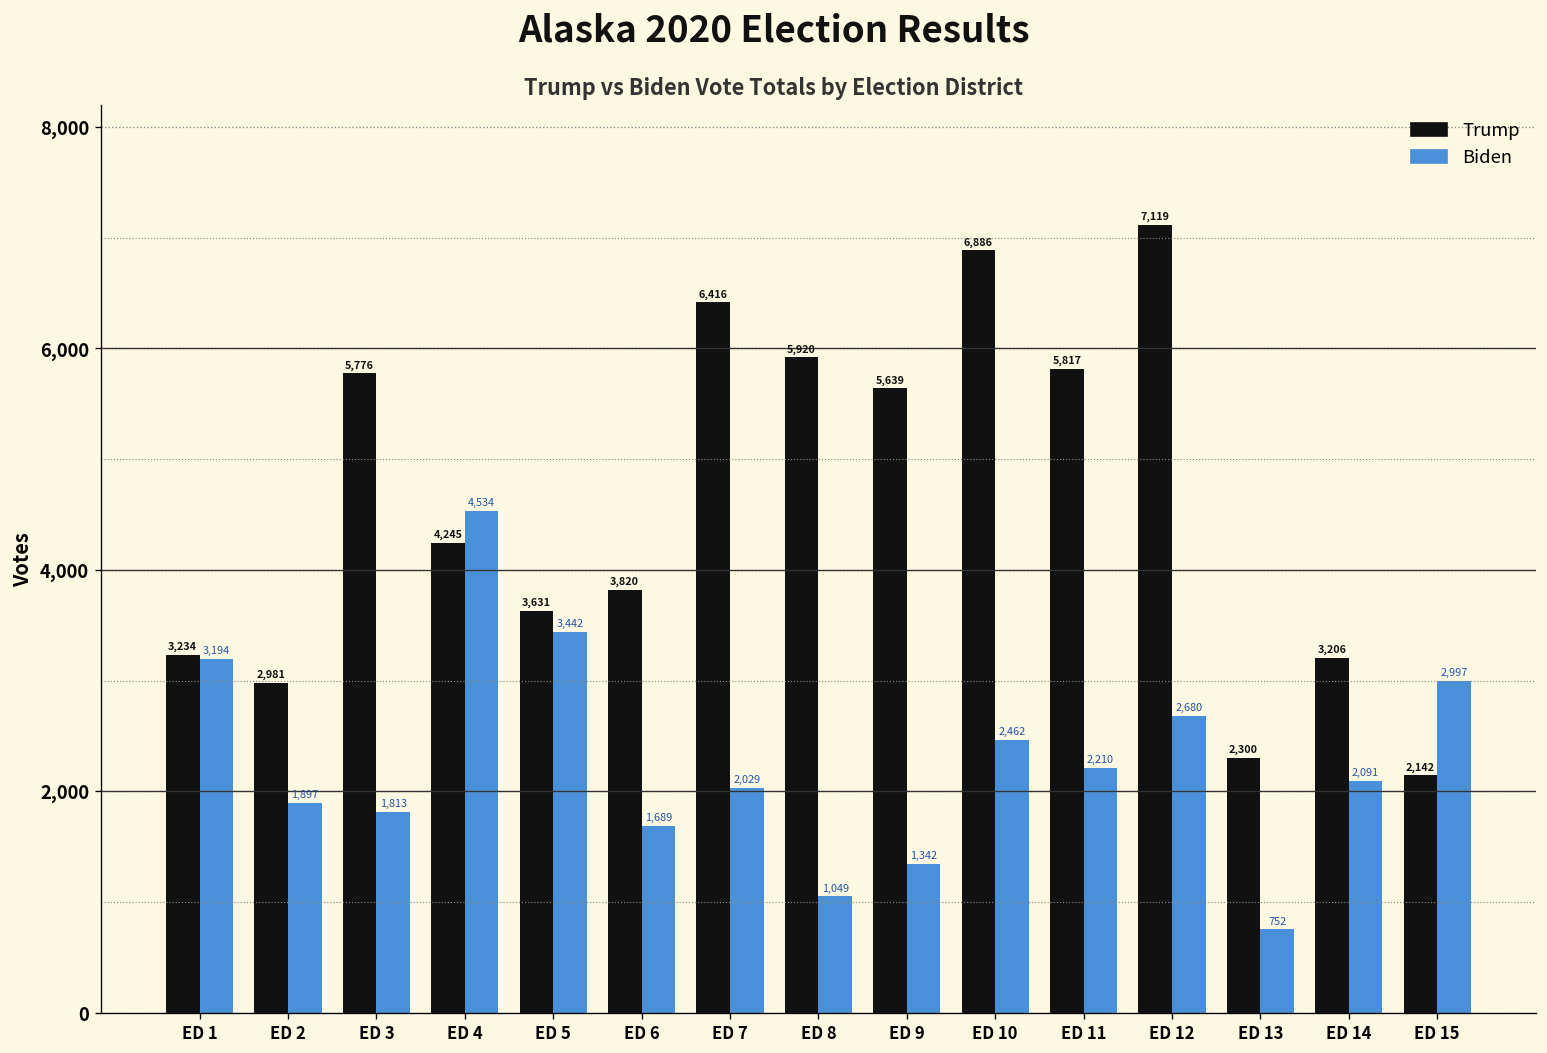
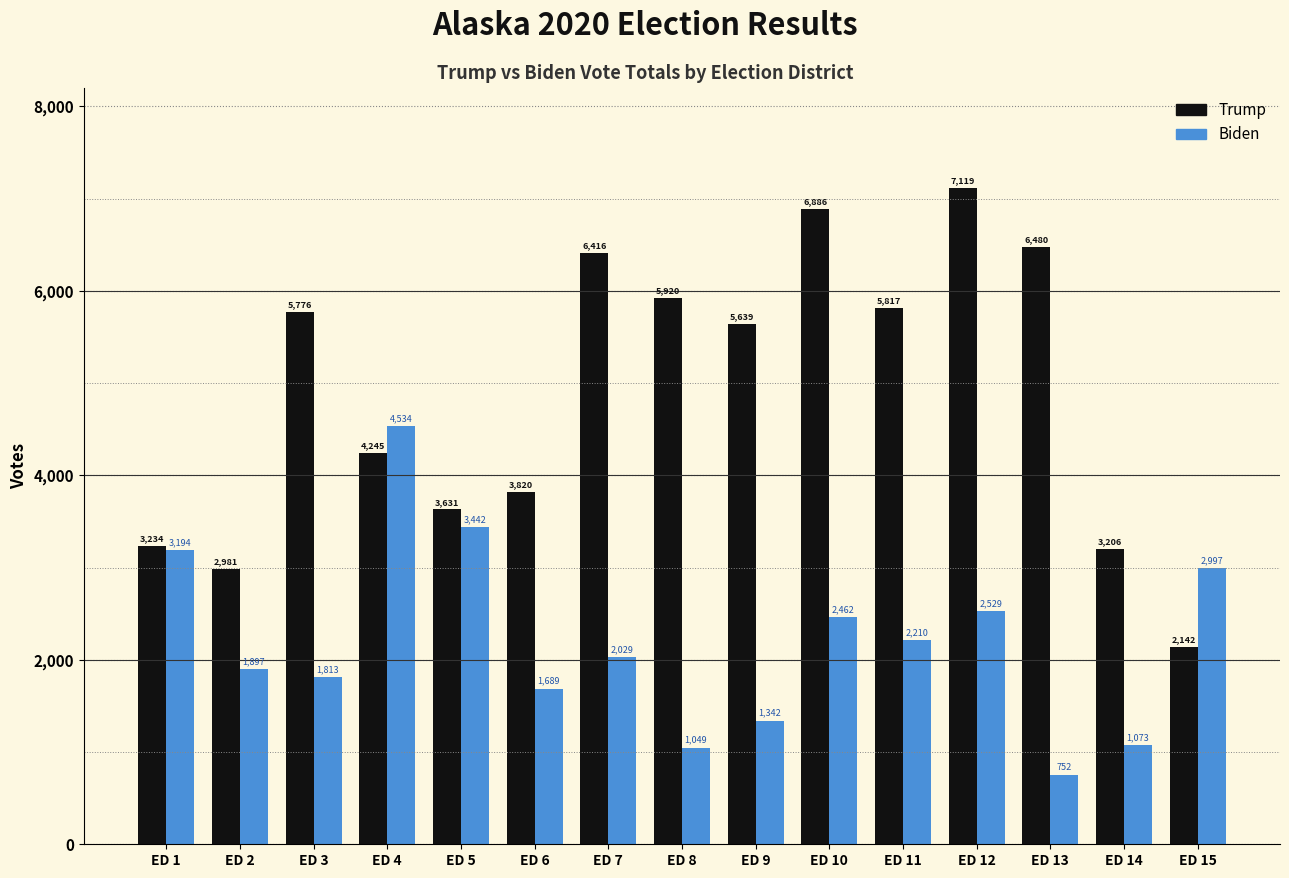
  {
    "Trump": {
      "ED 1": "3,234",
      "ED 2": "2,981",
      "ED 3": "5,776",
      "ED 4": "4,245",
      "ED 5": "3,631",
      "ED 6": "3,820",
      "ED 7": "6,416",
      "ED 8": "5,920",
      "ED 9": "5,639",
      "ED 10": "6,886",
      "ED 11": "5,817",
      "ED 12": "7,119",
-     "ED 13": "2,300",
+     "ED 13": "6,480",
      "ED 14": "3,206",
      "ED 15": "2,142"
    },
    "Biden": {
      "ED 1": "3,194",
      "ED 2": "1,897",
      "ED 3": "1,813",
      "ED 4": "4,534",
      "ED 5": "3,442",
      "ED 6": "1,689",
      "ED 7": "2,029",
      "ED 8": "1,049",
      "ED 9": "1,342",
      "ED 10": "2,462",
      "ED 11": "2,210",
-     "ED 12": "2,680",
+     "ED 12": "2,529",
      "ED 13": "752",
-     "ED 14": "2,091",
+     "ED 14": "1,073",
      "ED 15": "2,997"
    }
  }
